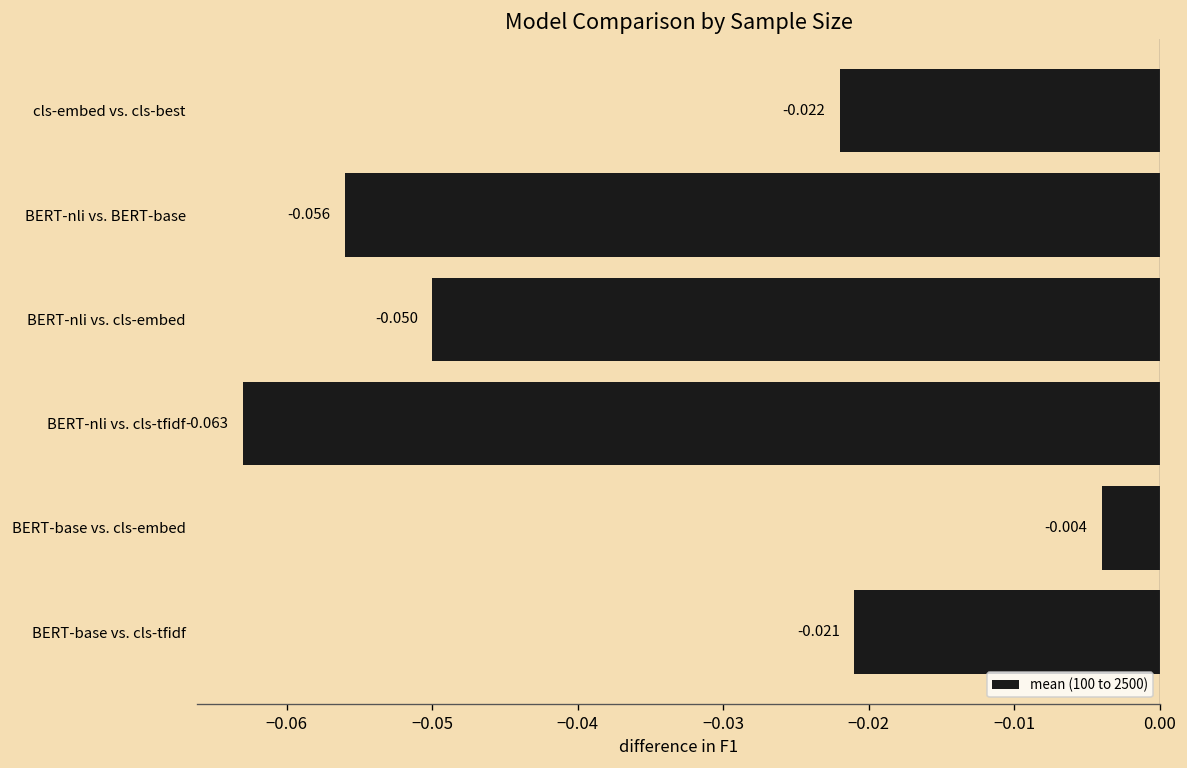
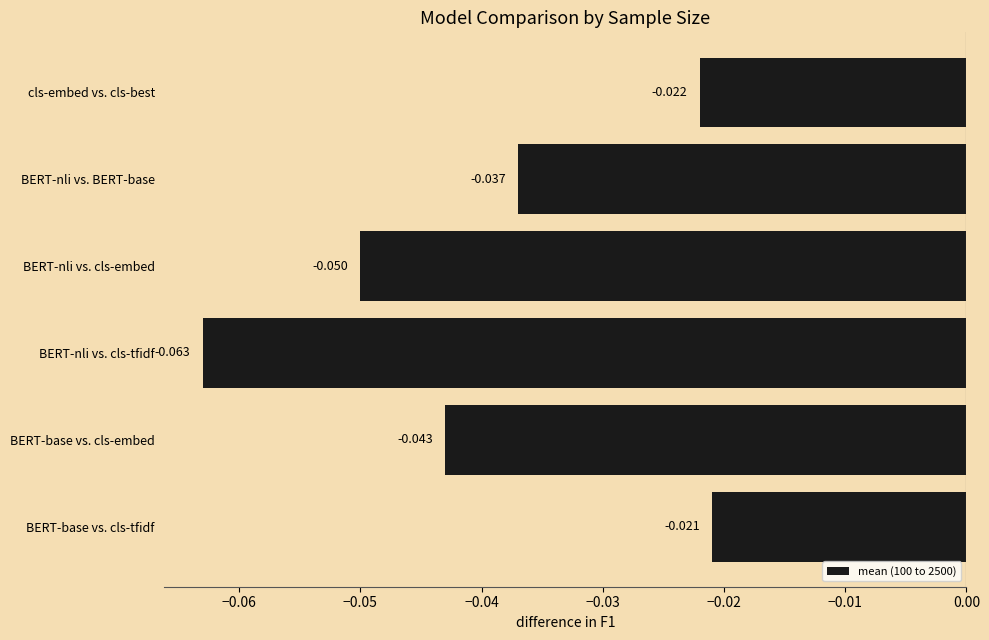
  {
    "cls-embed vs. cls-best": -0.022,
-   "BERT-nli vs. BERT-base": -0.056,
+   "BERT-nli vs. BERT-base": -0.037,
    "BERT-nli vs. cls-embed": -0.050,
    "BERT-nli vs. cls-tfidf": -0.063,
-   "BERT-base vs. cls-embed": -0.004,
+   "BERT-base vs. cls-embed": -0.043,
    "BERT-base vs. cls-tfidf": -0.021
  }
